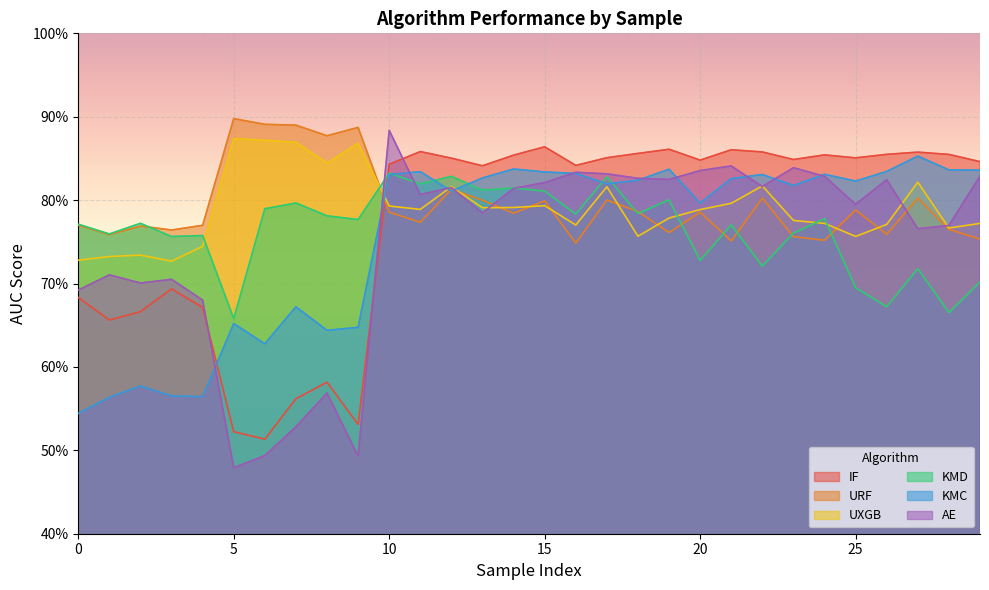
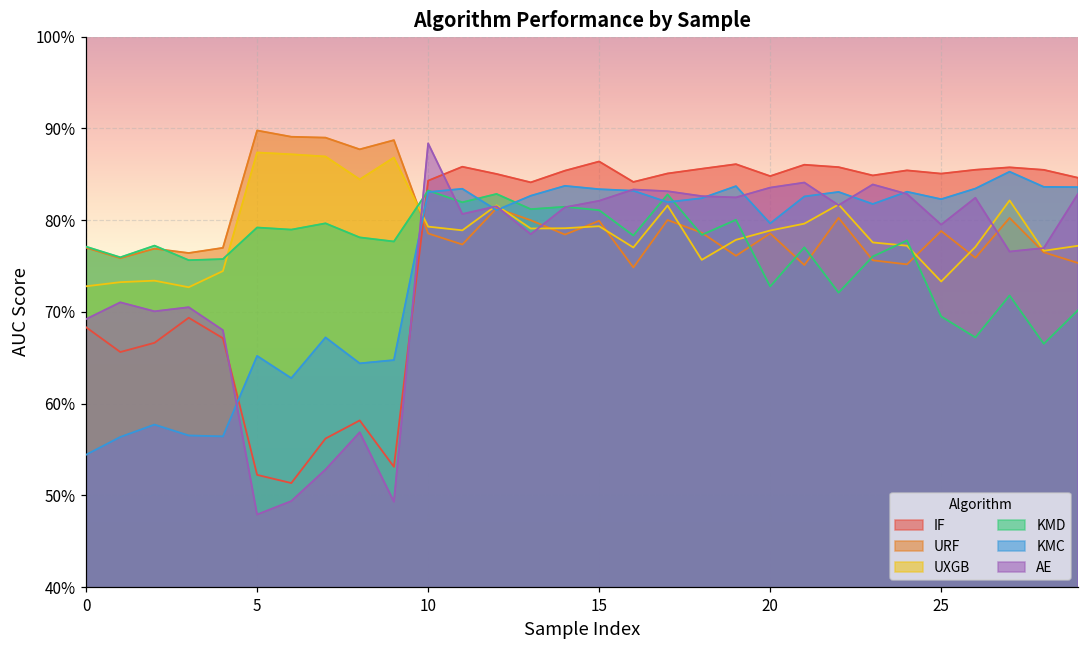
  {
    "UXGB": {
      "0": "73%",
      "5": "87%",
      "10": "79%",
      "15": "79%",
      "20": "79%",
-     "25": "76%"
+     "25": "73%"
    },
    "KMD": {
-     "5": "66%",
+     "5": "79%",
      "15": "81%",
      "20": "73%",
      "25": "69%"
    },
    "KMC": {
      "0": "54%",
      "5": "65%",
      "15": "83%",
      "20": "80%",
      "25": "82%"
    },
    "AE": {
      "0": "69%",
      "5": "48%",
      "10": "88%",
      "15": "82%",
      "20": "84%",
      "25": "80%"
    }
  }
